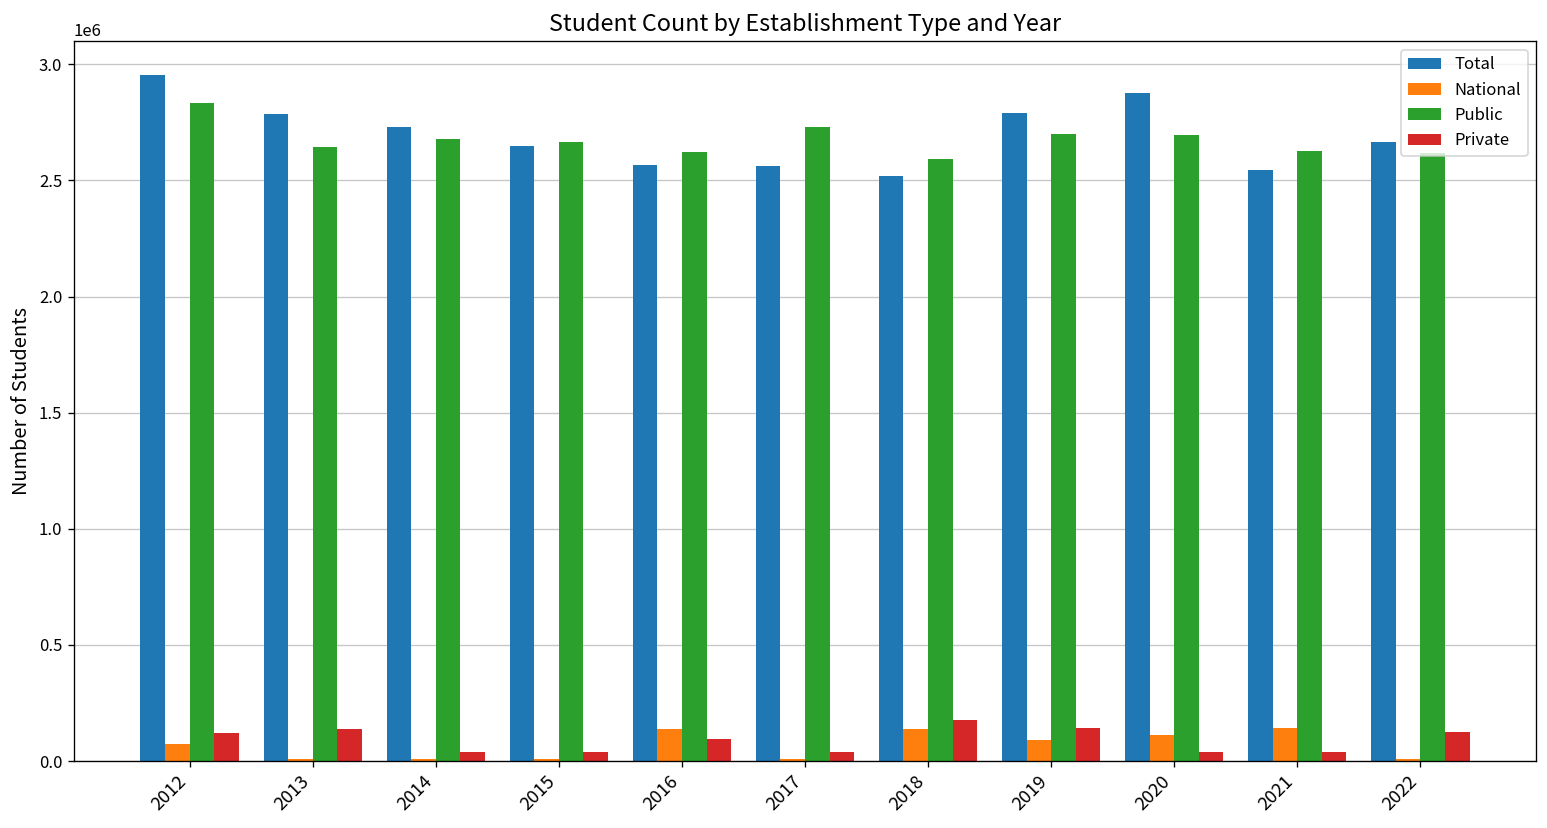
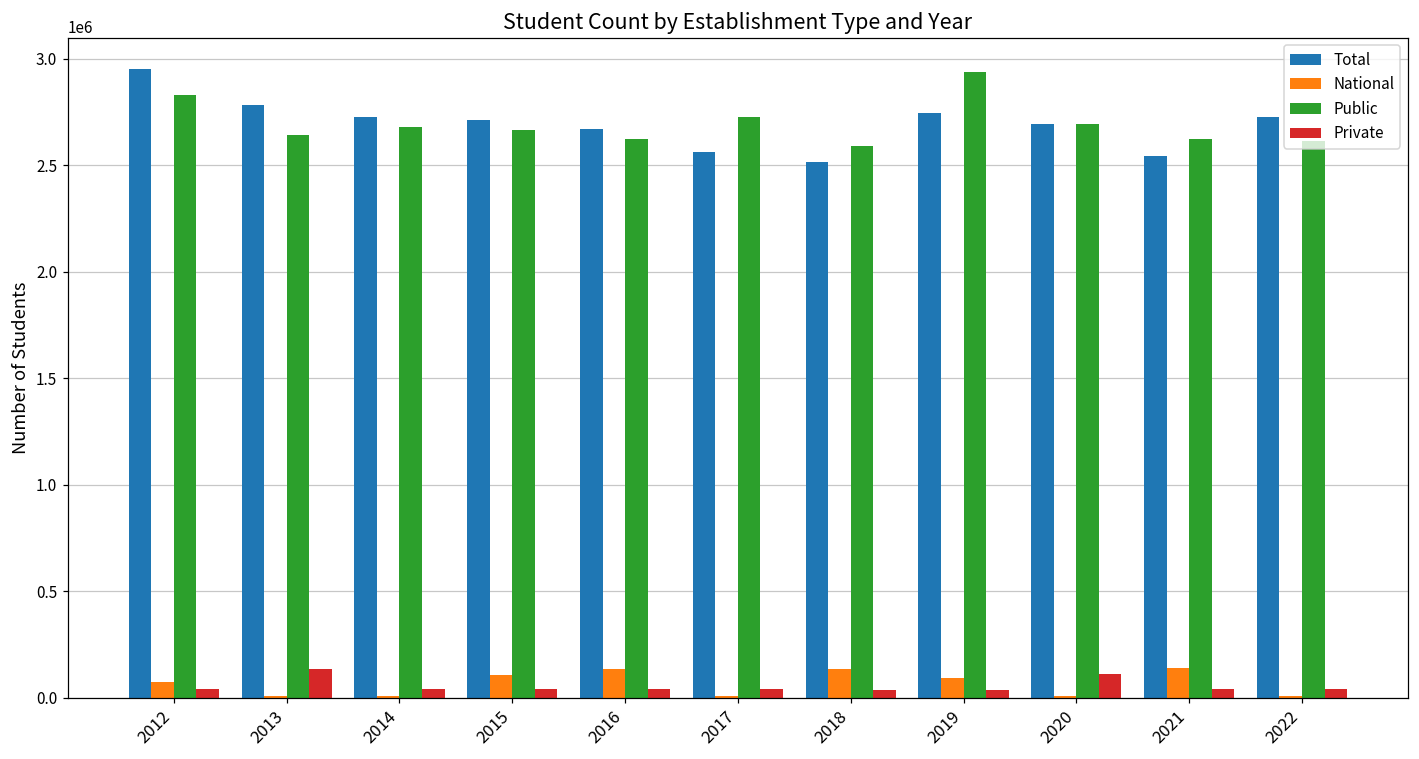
  {
    "Total": {
      "2012": 2950000,
      "2013": 2780000,
      "2014": 2730000,
-     "2015": 2650000,
-     "2016": 2570000,
+     "2015": 2710000,
+     "2016": 2670000,
      "2017": 2560000,
      "2018": 2520000,
-     "2019": 2790000,
-     "2020": 2880000,
+     "2019": 2750000,
+     "2020": 2690000,
      "2021": 2540000,
-     "2022": 2660000
+     "2022": 2730000
    },
    "National": {
      "2012": 70000,
-     "2015": 10000,
+     "2015": 110000,
      "2016": 140000,
      "2018": 140000,
      "2019": 90000,
-     "2020": 110000,
+     "2020": 10000,
      "2021": 140000
    },
    "Public": {
      "2012": 2830000,
      "2013": 2640000,
      "2014": 2680000,
      "2015": 2670000,
      "2016": 2620000,
      "2017": 2730000,
      "2018": 2590000,
-     "2019": 2700000,
+     "2019": 2940000,
      "2020": 2700000,
      "2021": 2630000
    },
    "Private": {
-     "2012": 120000,
+     "2012": 40000,
      "2013": 140000,
      "2014": 40000,
      "2015": 40000,
-     "2016": 90000,
+     "2016": 40000,
      "2017": 40000,
-     "2018": 180000,
-     "2019": 140000,
-     "2020": 40000,
+     "2018": 40000,
+     "2019": 40000,
+     "2020": 110000,
      "2021": 40000,
-     "2022": 120000
+     "2022": 40000
    }
  }
